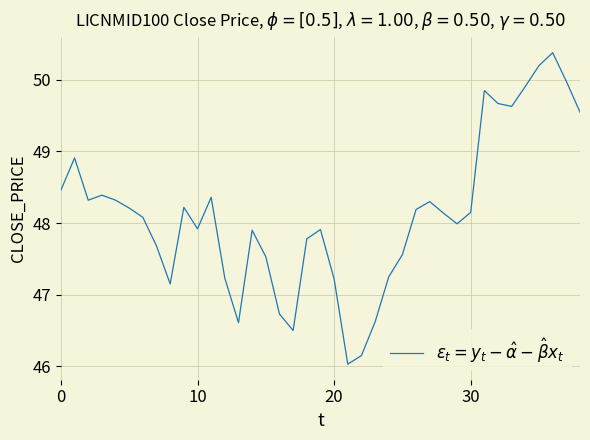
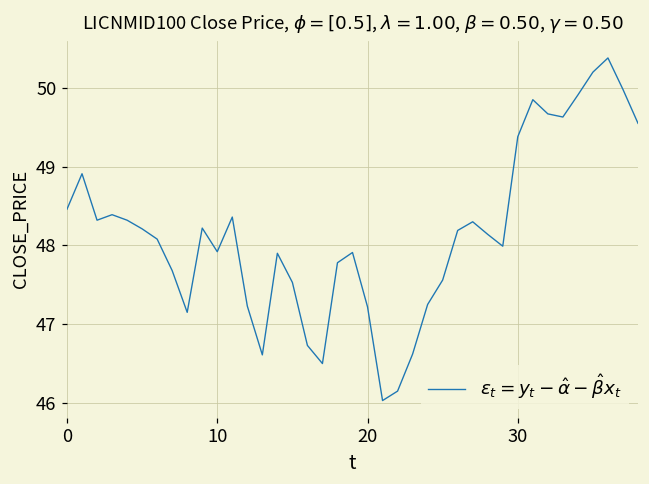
  {
    "0": 48.5,
    "10": 47.9,
    "20": 47.2,
-   "30": 48.2
+   "30": 49.4
  }
